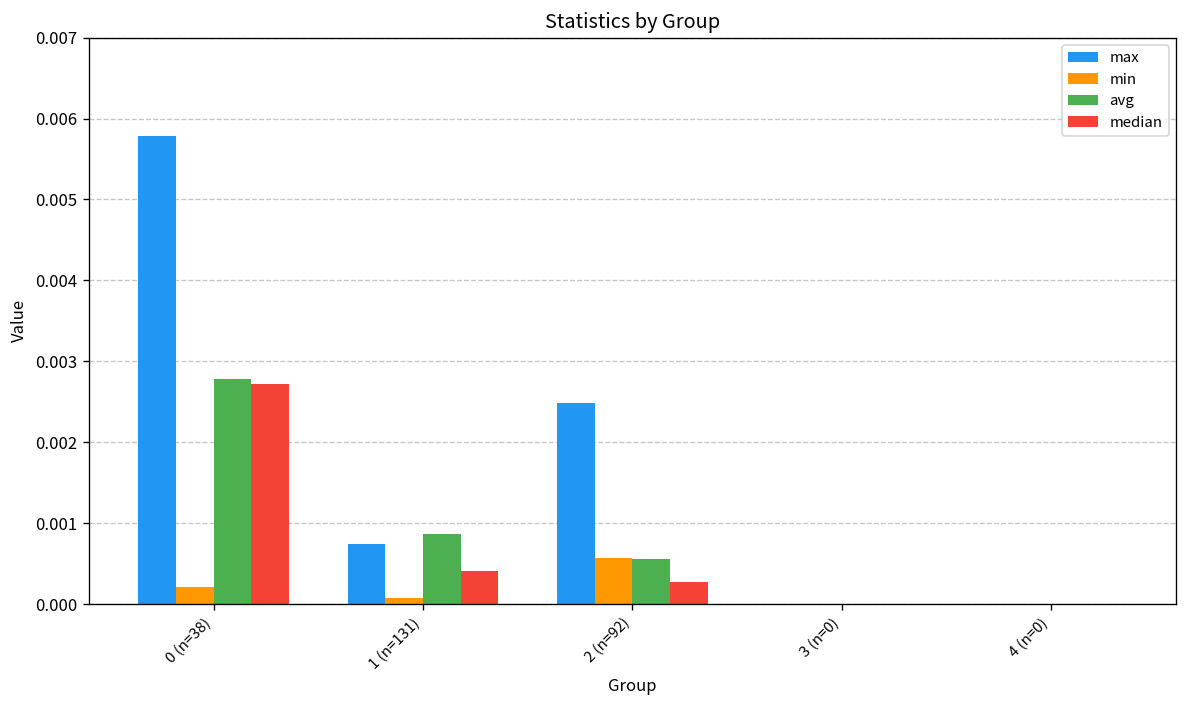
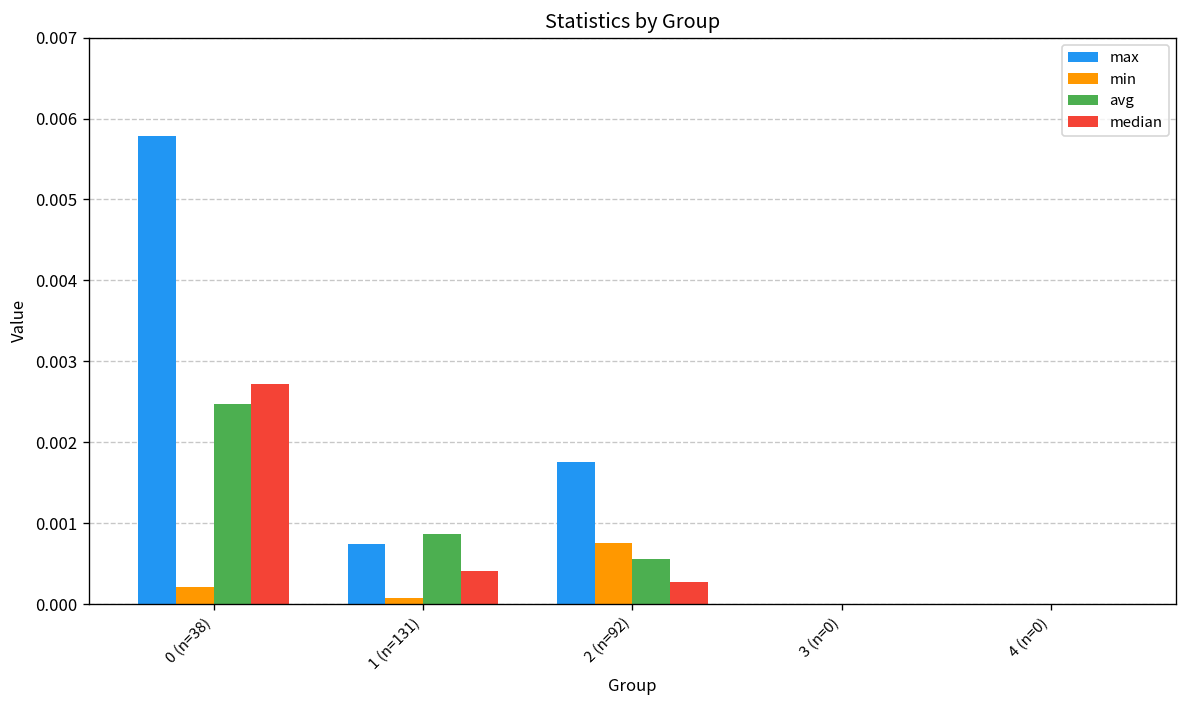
  {
    "max": {
      "0 (n=38)": 0.0058,
      "1 (n=131)": 0.0007,
-     "2 (n=92)": 0.0025,
+     "2 (n=92)": 0.0018,
      "3 (n=0)": 0.0000,
      "4 (n=0)": 0.0000
    },
    "min": {
      "0 (n=38)": 0.0002,
      "1 (n=131)": 0.0001,
-     "2 (n=92)": 0.0006,
+     "2 (n=92)": 0.0007,
      "3 (n=0)": 0.0000,
      "4 (n=0)": 0.0000
    },
    "avg": {
-     "0 (n=38)": 0.0028,
+     "0 (n=38)": 0.0025,
      "1 (n=131)": 0.0009,
      "2 (n=92)": 0.0006,
      "3 (n=0)": 0.0000,
      "4 (n=0)": 0.0000
    },
    "median": {
      "0 (n=38)": 0.0027,
      "1 (n=131)": 0.0004,
      "2 (n=92)": 0.0003,
      "3 (n=0)": 0.0000,
      "4 (n=0)": 0.0000
    }
  }
